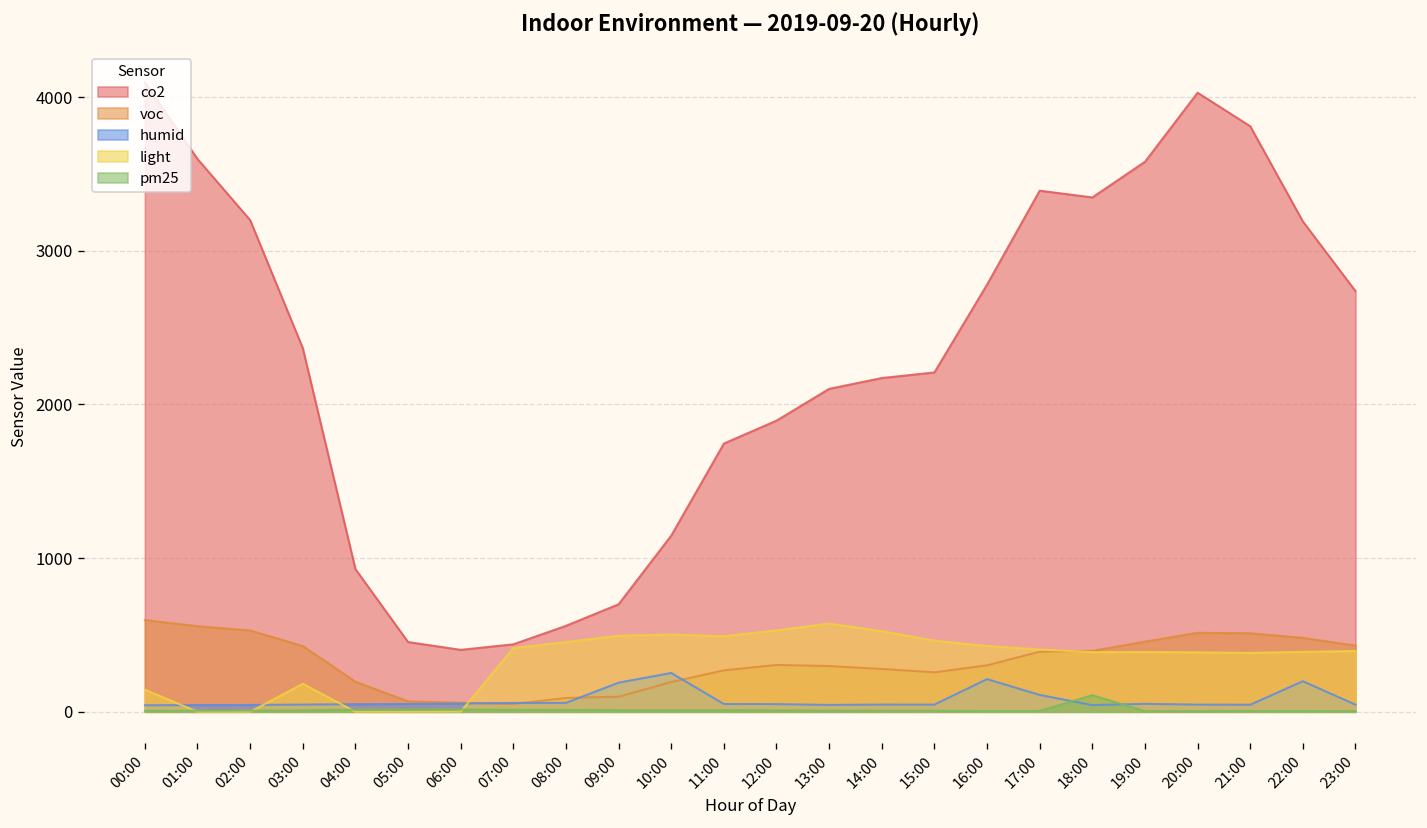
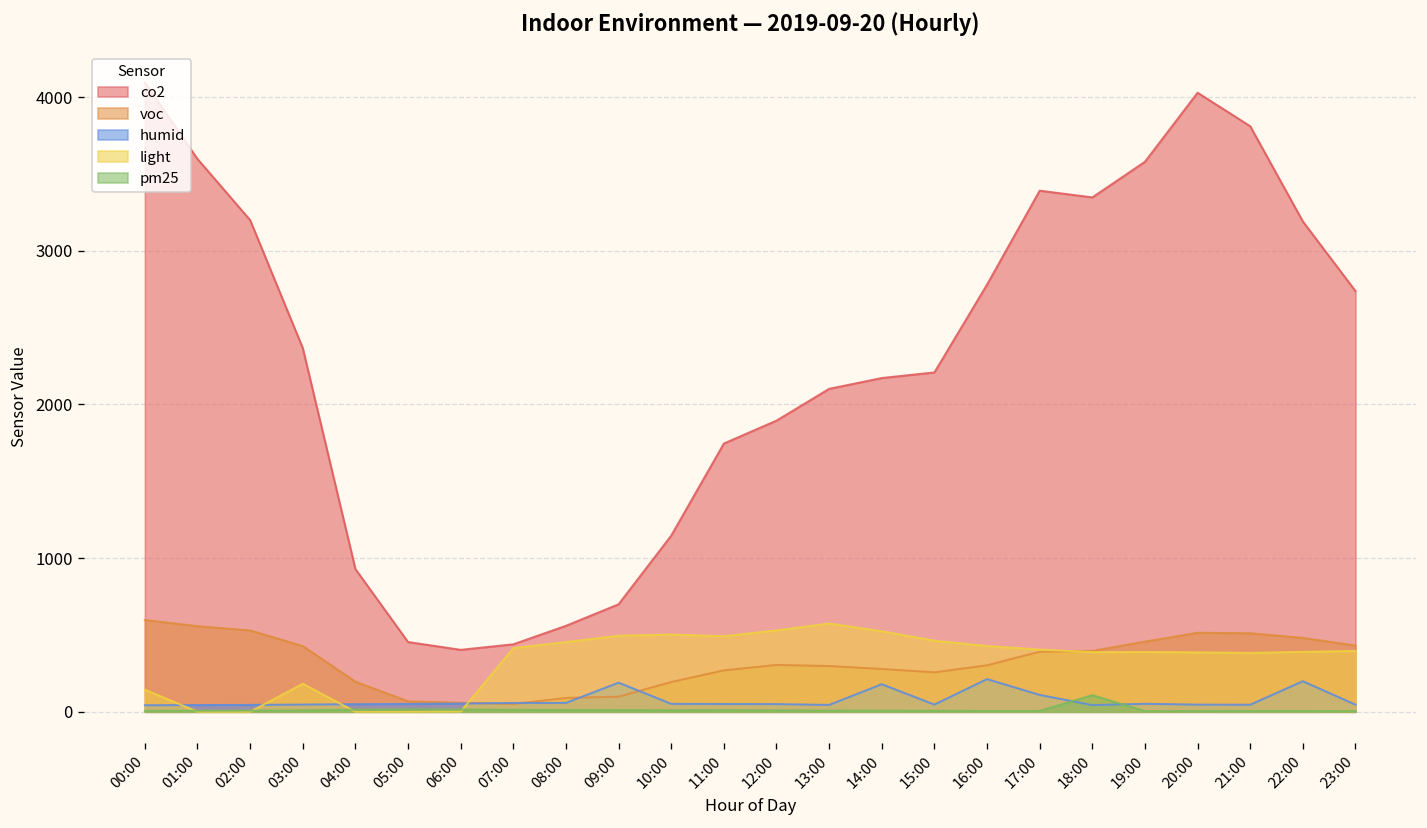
  {
    "humid": {
      "00:00": 40,
      "01:00": 40,
      "02:00": 40,
      "03:00": 50,
      "04:00": 50,
      "08:00": 60,
      "09:00": 190,
-     "10:00": 250,
+     "10:00": 50,
      "11:00": 50,
      "12:00": 50,
      "13:00": 40,
-     "14:00": 50,
+     "14:00": 180,
      "15:00": 50,
      "16:00": 210,
      "17:00": 110,
      "18:00": 40,
      "19:00": 50,
      "20:00": 50,
      "21:00": 50,
      "22:00": 200,
      "23:00": 50
    },
    "pm25": {
      "00:00": 10,
      "03:00": 10,
      "07:00": 10,
      "08:00": 10,
      "09:00": 10,
      "10:00": 10,
      "11:00": 10,
      "12:00": 10,
      "13:00": 10,
      "14:00": 10,
      "15:00": 10,
      "16:00": 0,
      "17:00": 10,
      "18:00": 110,
      "19:00": 0,
      "20:00": 0,
      "21:00": 10,
      "22:00": 10,
      "23:00": 0
    }
  }
